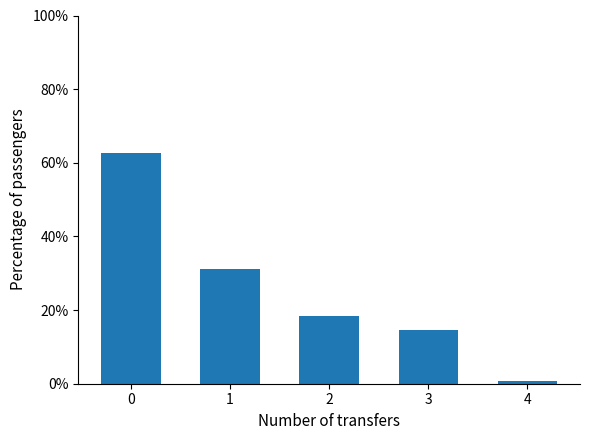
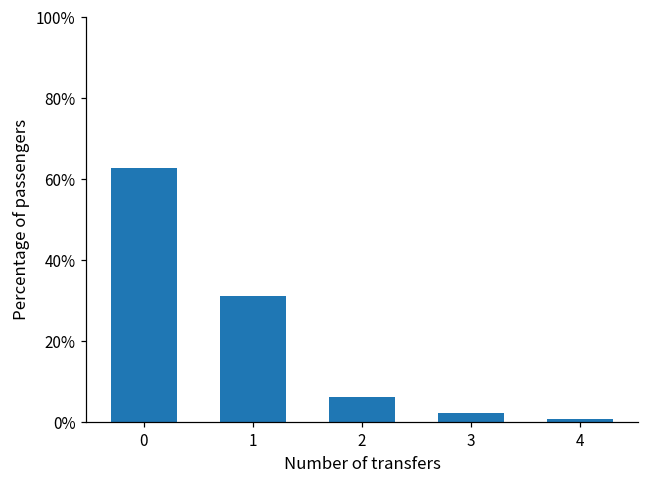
  {
    "0": "63%",
    "1": "31%",
-   "2": "18%",
-   "3": "15%",
+   "2": "6%",
+   "3": "2%",
    "4": "1%"
  }
